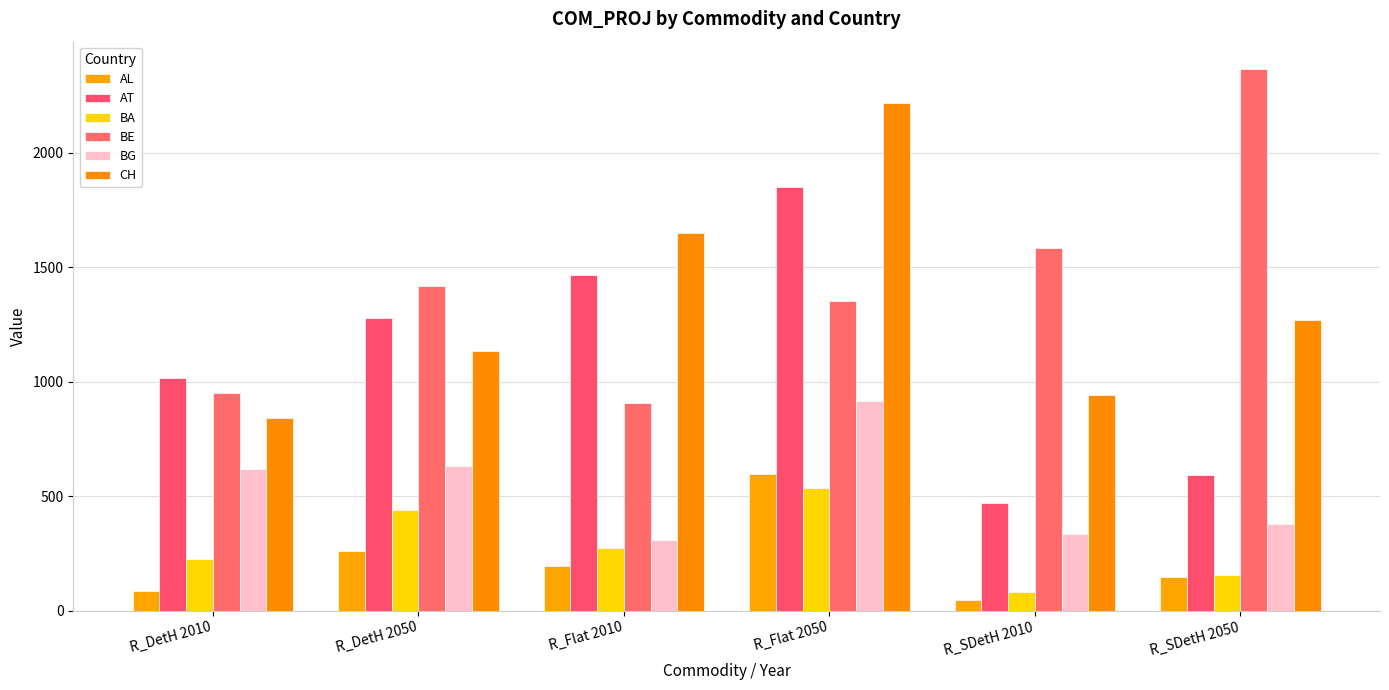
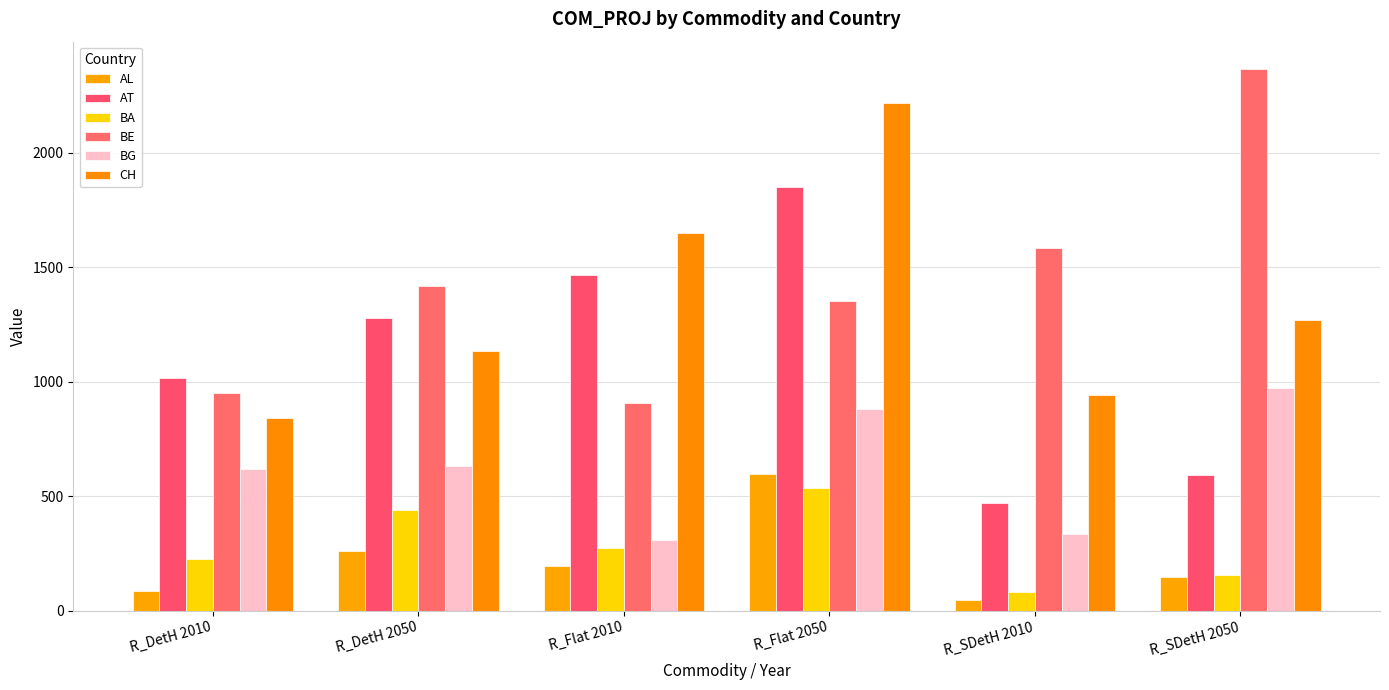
  {
    "BG": {
      "R_DetH 2010": 620,
      "R_DetH 2050": 630,
      "R_Flat 2010": 310,
-     "R_Flat 2050": 910,
+     "R_Flat 2050": 880,
      "R_SDetH 2010": 340,
-     "R_SDetH 2050": 380
+     "R_SDetH 2050": 970
    }
  }
